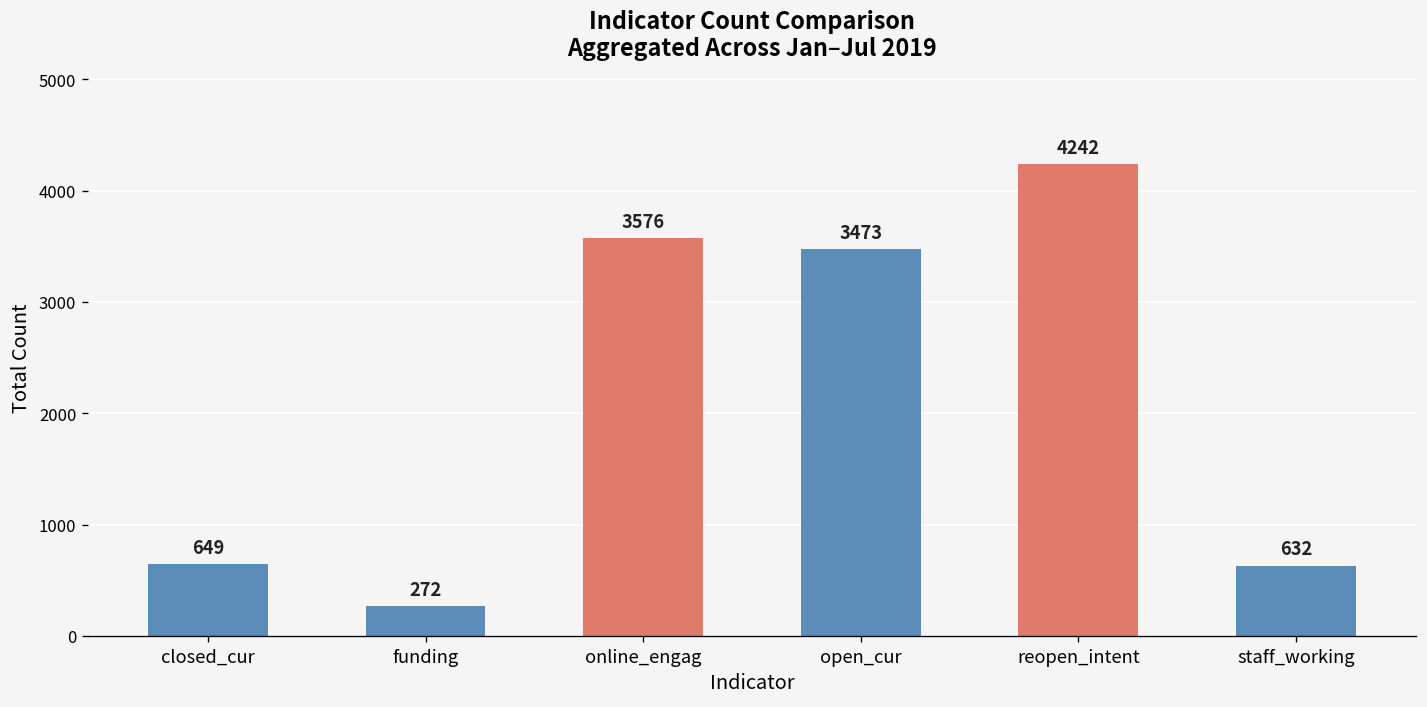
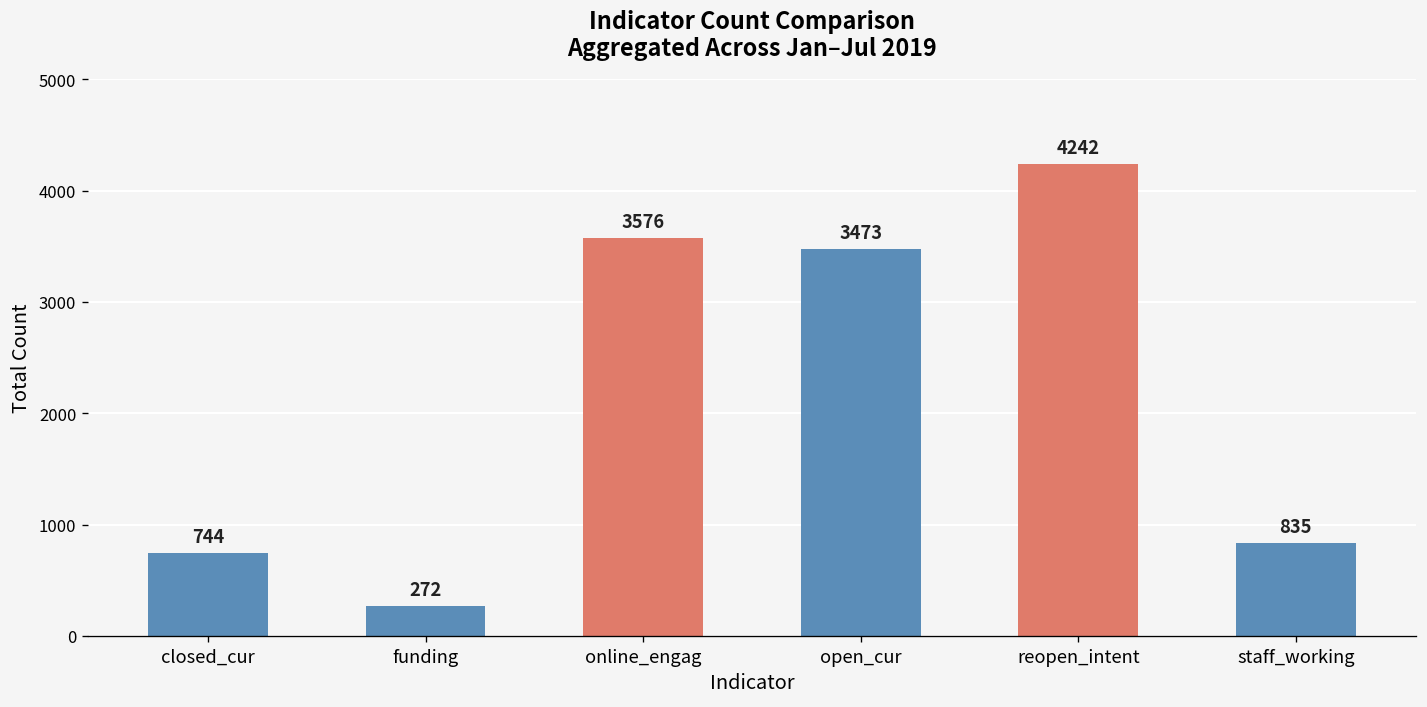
  {
-   "closed_cur": 649,
+   "closed_cur": 744,
    "funding": 272,
    "online_engag": 3576,
    "open_cur": 3473,
    "reopen_intent": 4242,
-   "staff_working": 632
+   "staff_working": 835
  }
